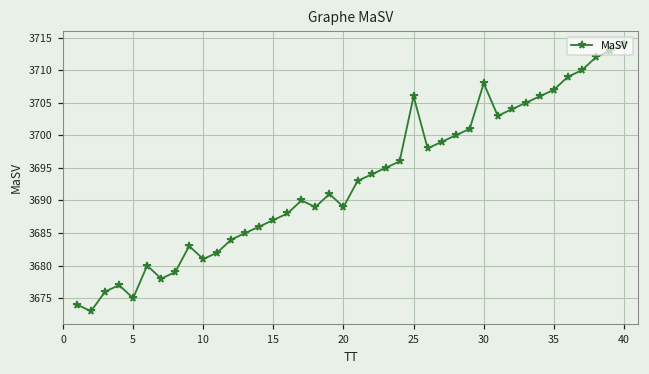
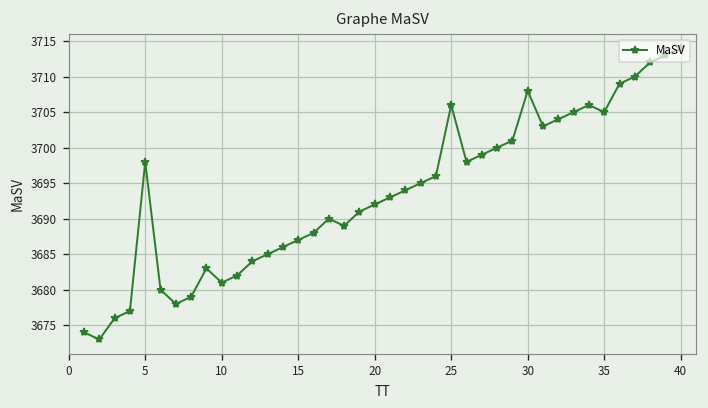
  {
-   "5": 3675,
+   "5": 3698,
    "10": 3681,
    "15": 3687,
-   "20": 3689,
+   "20": 3692,
    "25": 3706,
    "30": 3708,
-   "35": 3707
+   "35": 3705
  }
